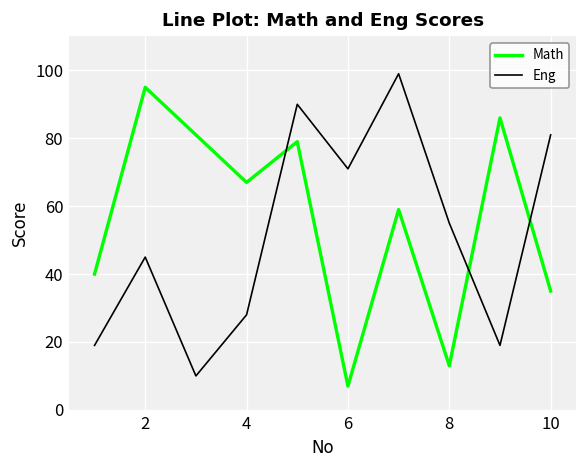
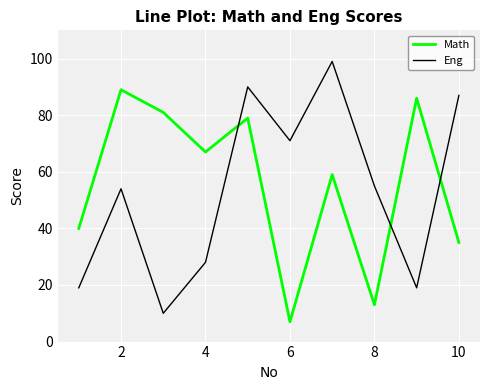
  {
    "Math": {
-     "2": 95,
+     "2": 89,
      "4": 67,
      "6": 7,
      "8": 13,
      "10": 35
    },
    "Eng": {
-     "2": 45,
+     "2": 54,
      "4": 28,
      "6": 71,
      "8": 55,
-     "10": 81
+     "10": 87
    }
  }
